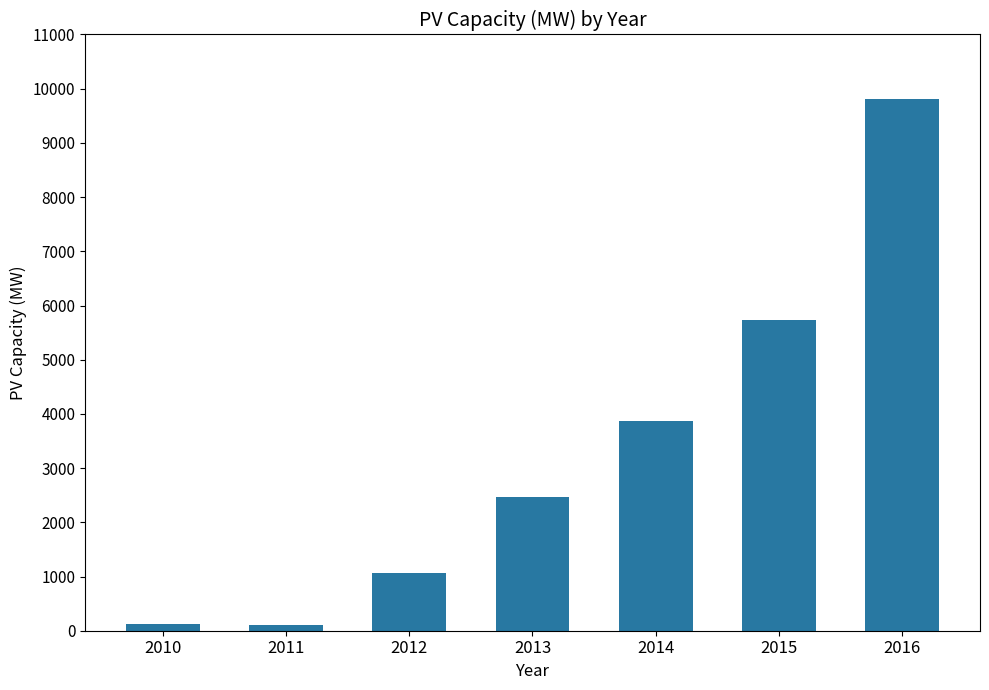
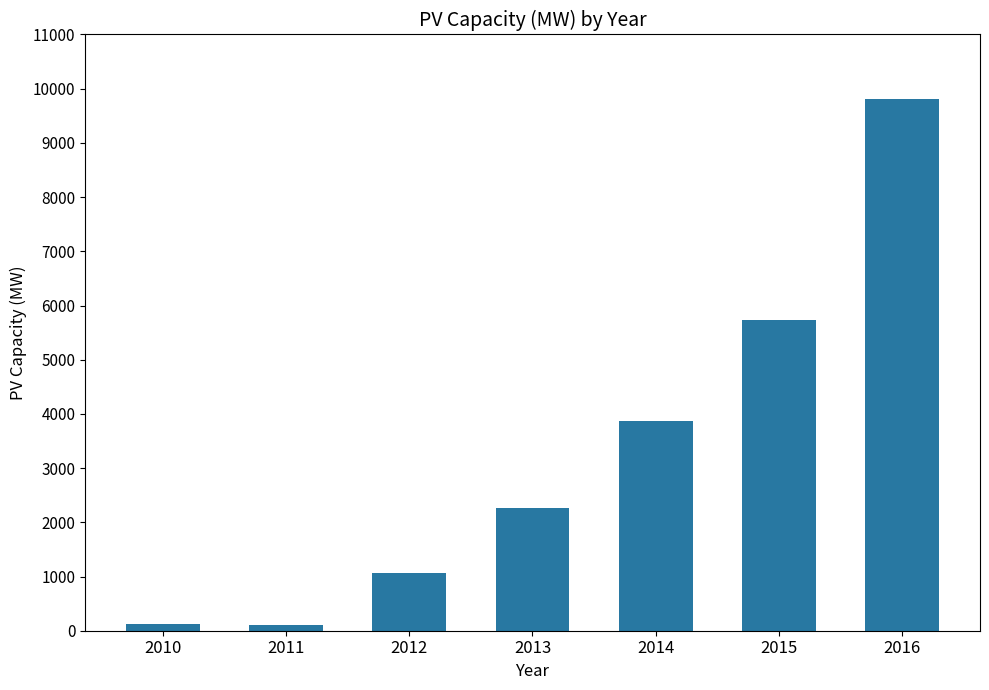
  {
    "2010": 100,
    "2011": 100,
    "2012": 1100,
-   "2013": 2500,
+   "2013": 2300,
    "2014": 3900,
    "2015": 5700,
    "2016": 9800
  }
